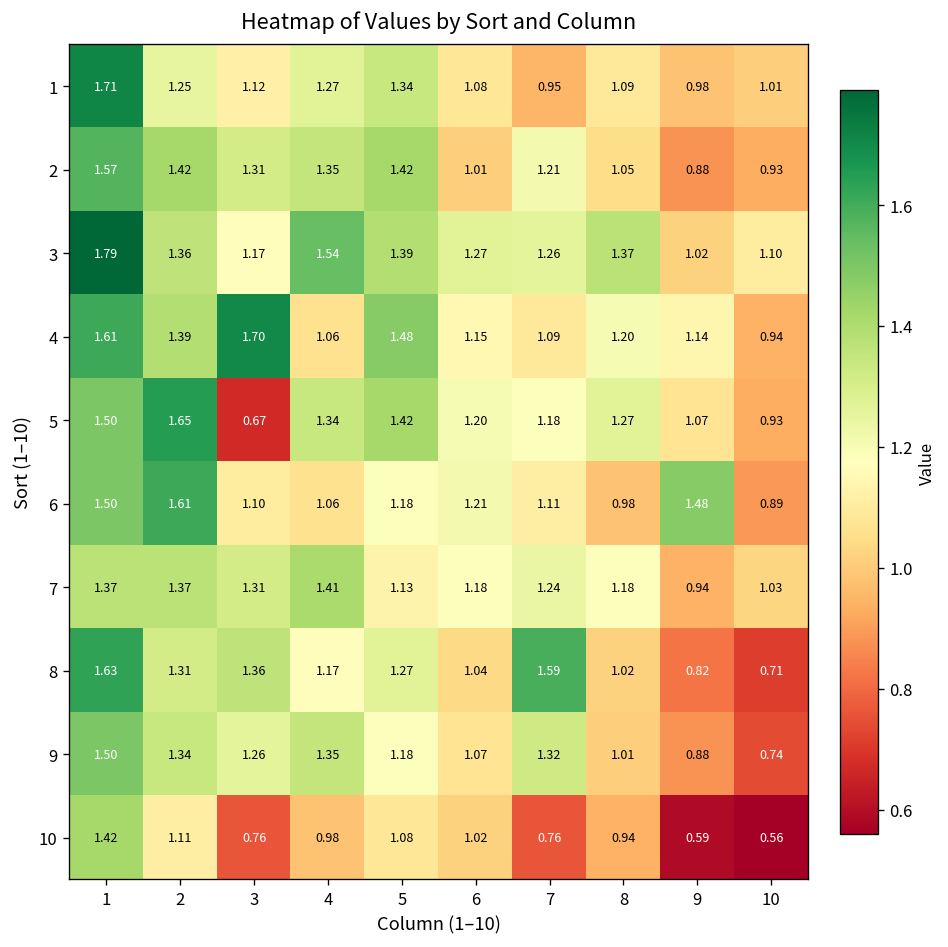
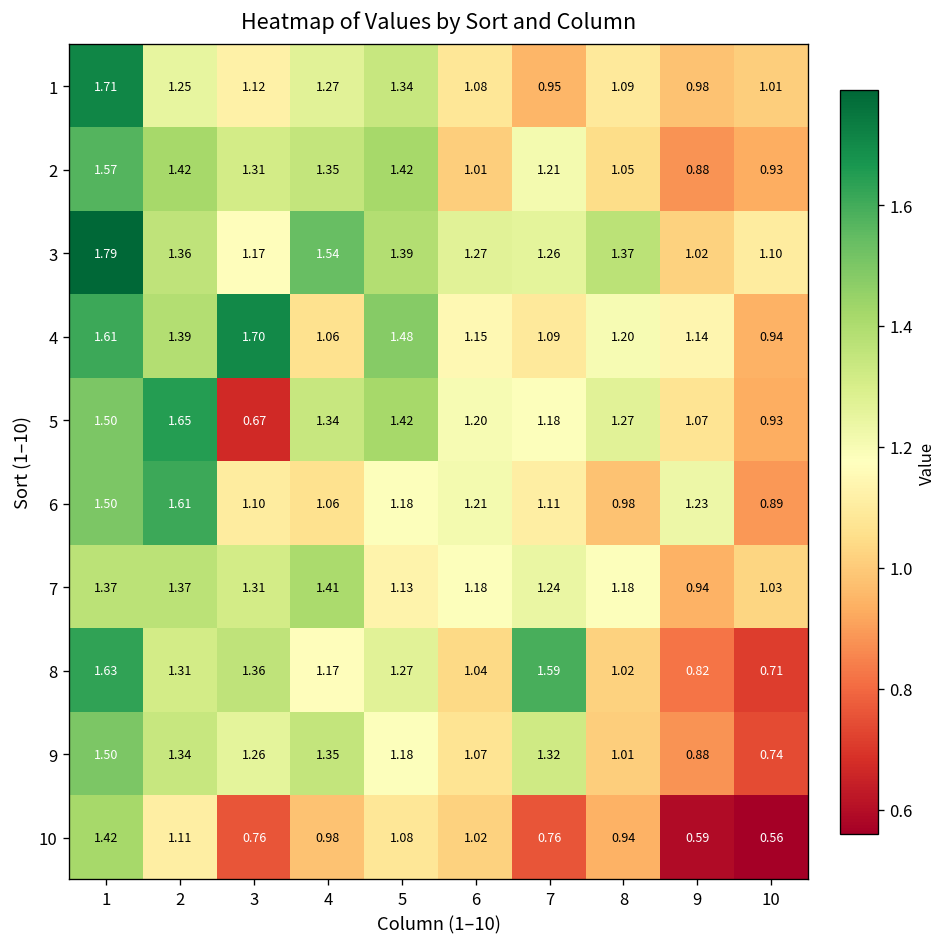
  {
    "1": {
      "1": 1.71,
      "2": 1.25,
      "3": 1.12,
      "4": 1.27,
      "5": 1.34,
      "6": 1.08,
      "7": 0.95,
      "8": 1.09,
      "9": 0.98,
      "10": 1.01
    },
    "2": {
      "1": 1.57,
      "2": 1.42,
      "3": 1.31,
      "4": 1.35,
      "5": 1.42,
      "6": 1.01,
      "7": 1.21,
      "8": 1.05,
      "9": 0.88,
      "10": 0.93
    },
    "3": {
      "1": 1.79,
      "2": 1.36,
      "3": 1.17,
      "4": 1.54,
      "5": 1.39,
      "6": 1.27,
      "7": 1.26,
      "8": 1.37,
      "9": 1.02,
      "10": 1.10
    },
    "4": {
      "1": 1.61,
      "2": 1.39,
      "3": 1.70,
      "4": 1.06,
      "5": 1.48,
      "6": 1.15,
      "7": 1.09,
      "8": 1.20,
      "9": 1.14,
      "10": 0.94
    },
    "5": {
      "1": 1.50,
      "2": 1.65,
      "3": 0.67,
      "4": 1.34,
      "5": 1.42,
      "6": 1.20,
      "7": 1.18,
      "8": 1.27,
      "9": 1.07,
      "10": 0.93
    },
    "6": {
      "1": 1.50,
      "2": 1.61,
      "3": 1.10,
      "4": 1.06,
      "5": 1.18,
      "6": 1.21,
      "7": 1.11,
      "8": 0.98,
-     "9": 1.48,
+     "9": 1.23,
      "10": 0.89
    },
    "7": {
      "1": 1.37,
      "2": 1.37,
      "3": 1.31,
      "4": 1.41,
      "5": 1.13,
      "6": 1.18,
      "7": 1.24,
      "8": 1.18,
      "9": 0.94,
      "10": 1.03
    },
    "8": {
      "1": 1.63,
      "2": 1.31,
      "3": 1.36,
      "4": 1.17,
      "5": 1.27,
      "6": 1.04,
      "7": 1.59,
      "8": 1.02,
      "9": 0.82,
      "10": 0.71
    },
    "9": {
      "1": 1.50,
      "2": 1.34,
      "3": 1.26,
      "4": 1.35,
      "5": 1.18,
      "6": 1.07,
      "7": 1.32,
      "8": 1.01,
      "9": 0.88,
      "10": 0.74
    },
    "10": {
      "1": 1.42,
      "2": 1.11,
      "3": 0.76,
      "4": 0.98,
      "5": 1.08,
      "6": 1.02,
      "7": 0.76,
      "8": 0.94,
      "9": 0.59,
      "10": 0.56
    }
  }
